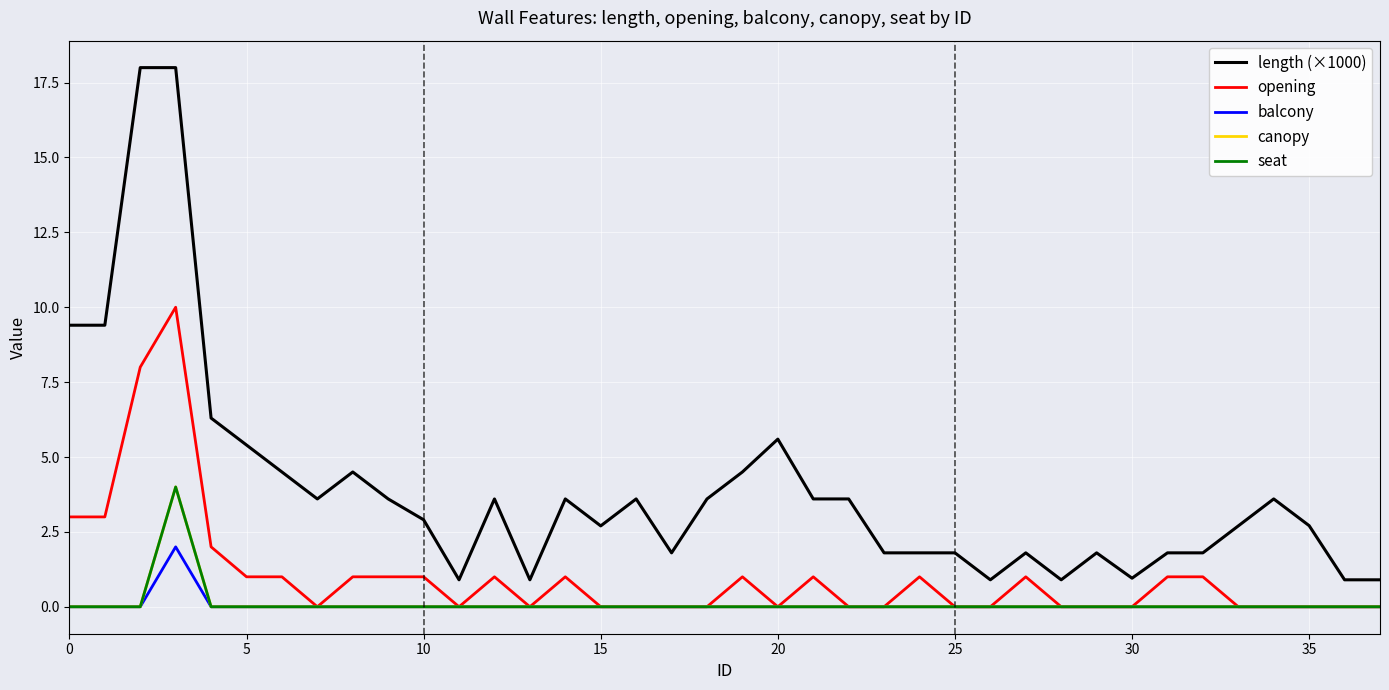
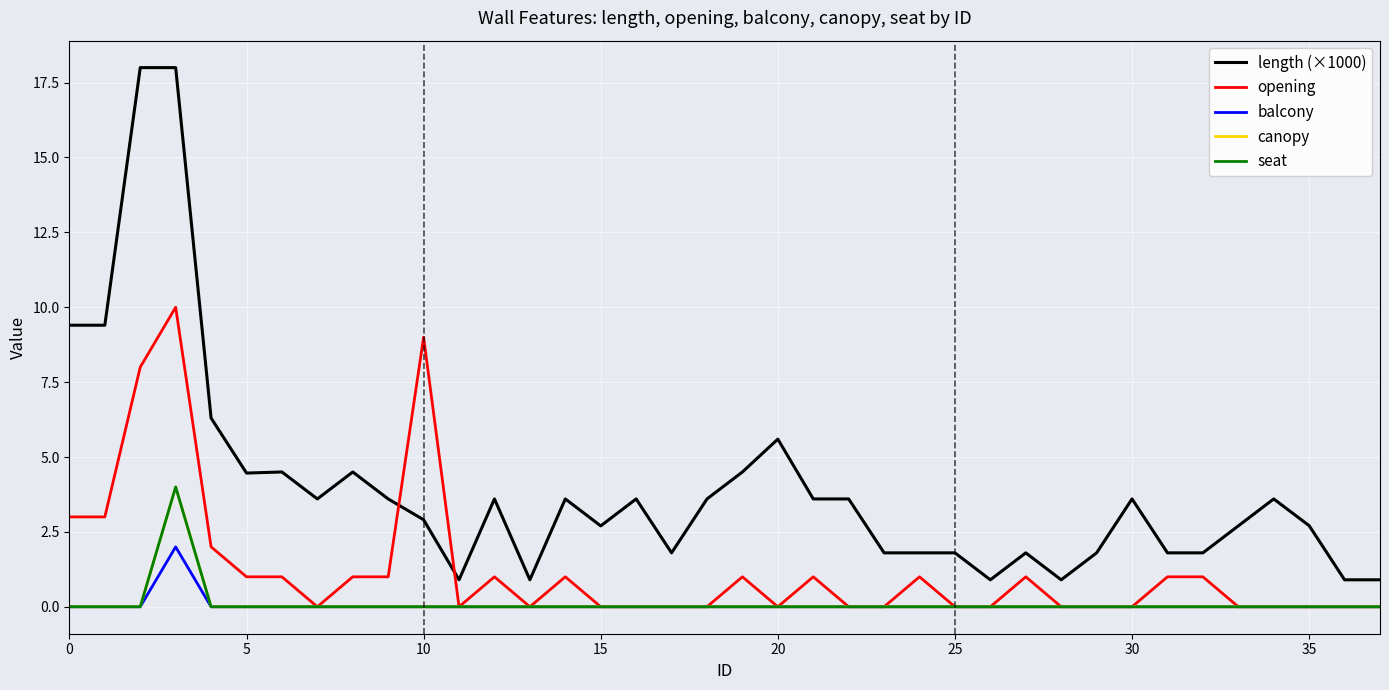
  {
    "length (×1000)": {
      "0": 9.4,
-     "5": 5.4,
+     "5": 4.5,
      "10": 2.9,
      "15": 2.7,
      "20": 5.6,
      "25": 1.8,
-     "30": 1.0,
+     "30": 3.6,
      "35": 2.7
    },
    "opening": {
      "0": 3,
      "5": 1,
-     "10": 1
+     "10": 9
    }
  }
